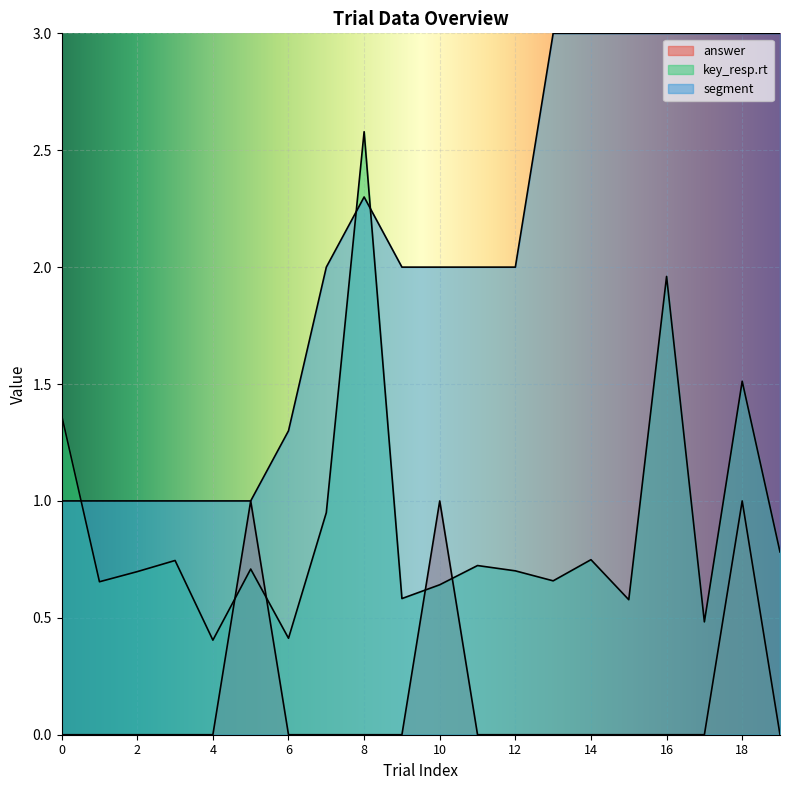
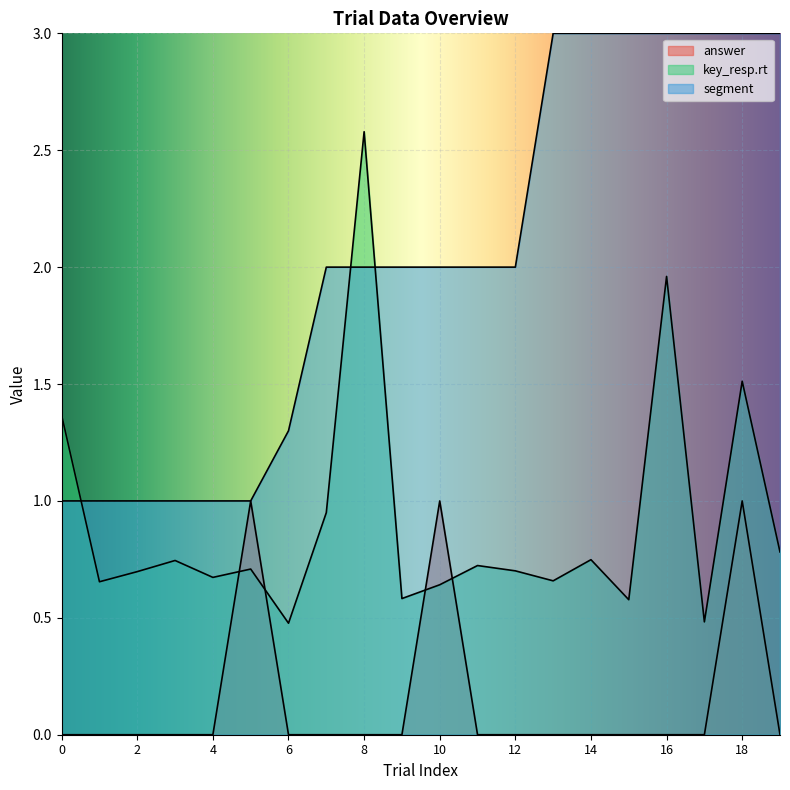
  {
    "answer": {
      "0": 0.00,
      "2": 0.00,
      "4": 0.00,
      "6": 0.00,
      "8": 0.00,
      "10": 1.00,
      "12": 0.00,
      "14": 0.00,
      "16": 0.00,
      "18": 1.00
    },
    "key_resp.rt": {
      "0": 1.37,
      "2": 0.70,
-     "4": 0.40,
-     "6": 0.41,
+     "4": 0.67,
+     "6": 0.48,
      "8": 2.58,
      "10": 0.64,
      "12": 0.70,
      "14": 0.75,
      "16": 1.96,
      "18": 1.51
    },
    "segment": {
      "0": 1.0,
      "2": 1.0,
      "4": 1.0,
      "6": 1.3,
-     "8": 2.3,
+     "8": 2.0,
      "10": 2.0,
      "12": 2.0,
      "14": 3.0,
      "16": 3.0,
      "18": 3.0
    }
  }
